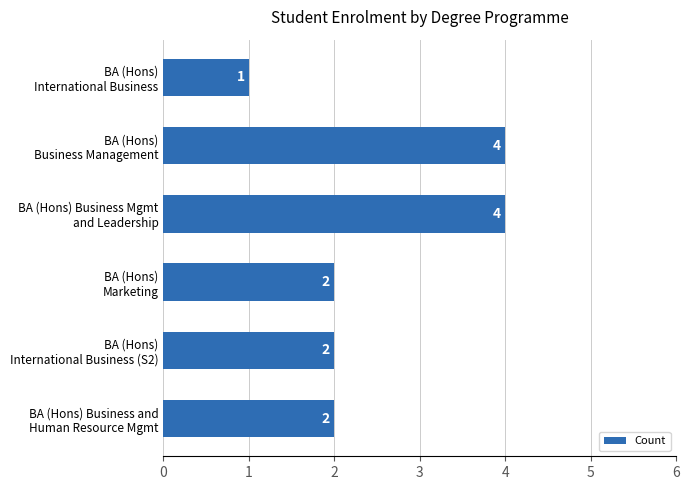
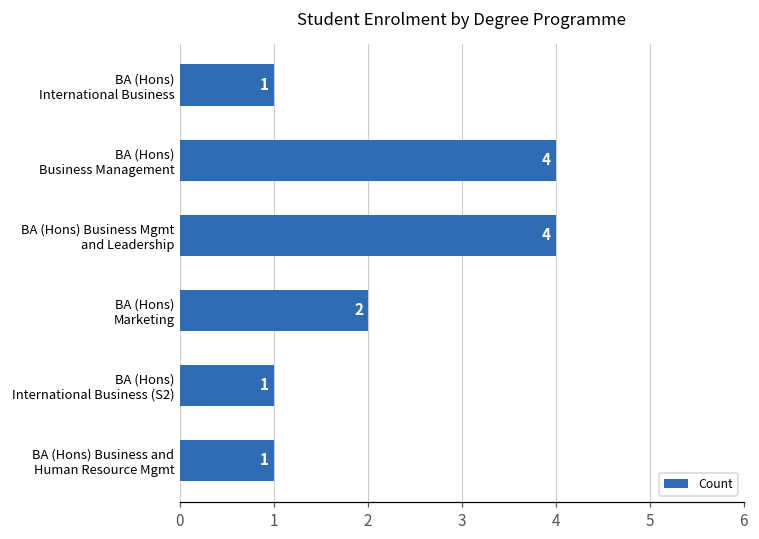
  {
    "BA (Hons) International Business": 1,
    "BA (Hons) Business Management": 4,
    "BA (Hons) Business Mgmt and Leadership": 4,
    "BA (Hons) Marketing": 2,
-   "BA (Hons) International Business (S2)": 2,
-   "BA (Hons) Business and Human Resource Mgmt": 2
+   "BA (Hons) International Business (S2)": 1,
+   "BA (Hons) Business and Human Resource Mgmt": 1
  }
